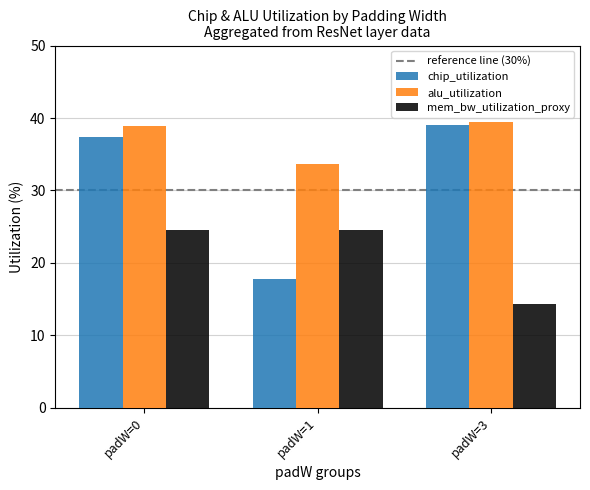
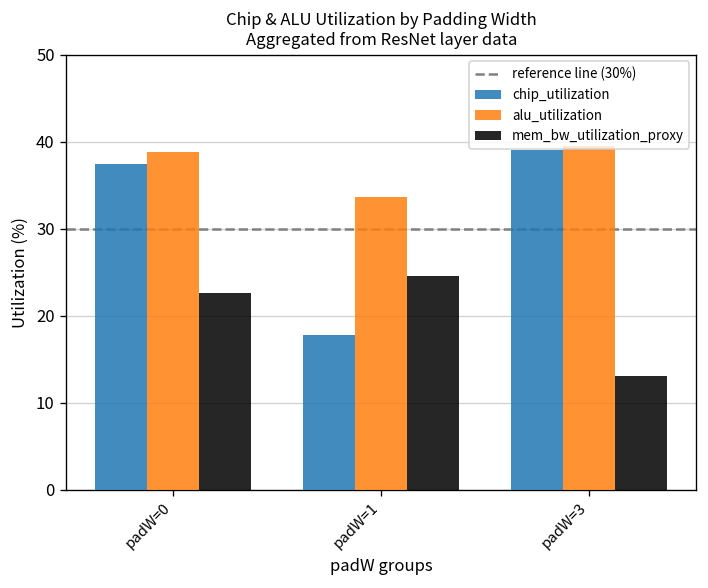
  {
    "chip_utilization": {
      "padW=0": 37,
      "padW=1": 18,
      "padW=3": 39
    },
    "alu_utilization": {
      "padW=0": 39,
      "padW=1": 34,
      "padW=3": 39
    },
    "mem_bw_utilization_proxy": {
-     "padW=0": 24,
+     "padW=0": 23,
      "padW=1": 25,
-     "padW=3": 14
+     "padW=3": 13
    }
  }
